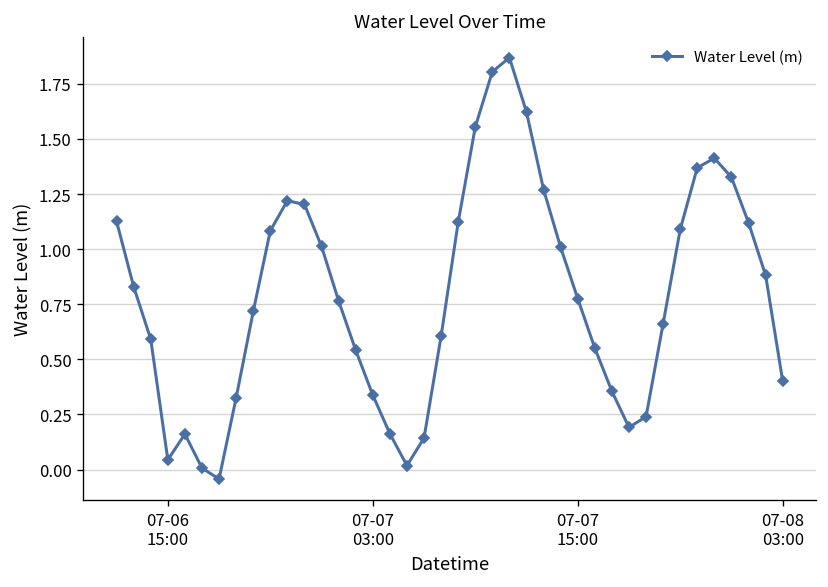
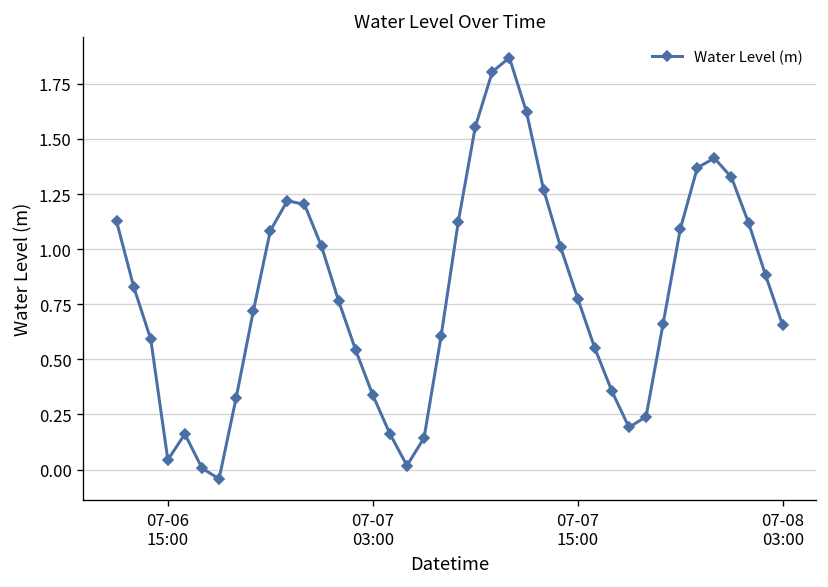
  {
    "07-06 15:00": 0.04,
    "07-07 03:00": 0.34,
    "07-07 15:00": 0.78,
-   "07-08 03:00": 0.40
+   "07-08 03:00": 0.65
  }
